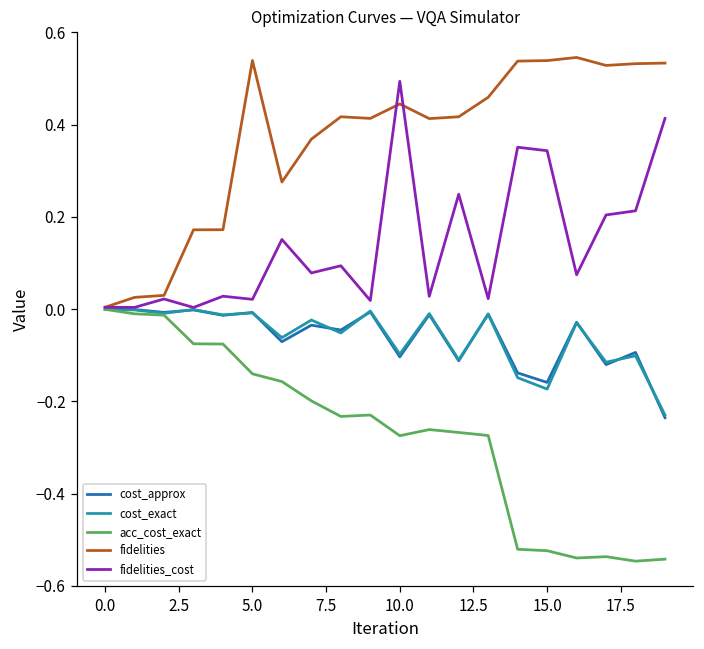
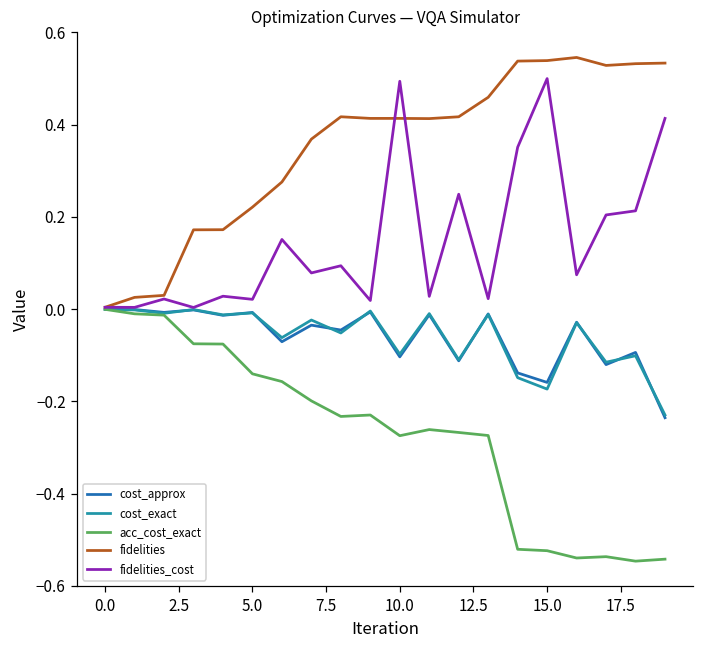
  {
    "acc_cost_exact": {
      "5.0": -0.14,
      "10.0": -0.27,
      "15.0": -0.52
    },
    "fidelities": {
-     "5.0": 0.54,
-     "10.0": 0.44,
+     "5.0": 0.22,
+     "10.0": 0.41,
      "15.0": 0.54
    },
    "fidelities_cost": {
      "5.0": 0.02,
      "10.0": 0.49,
-     "15.0": 0.34
+     "15.0": 0.50
    }
  }
